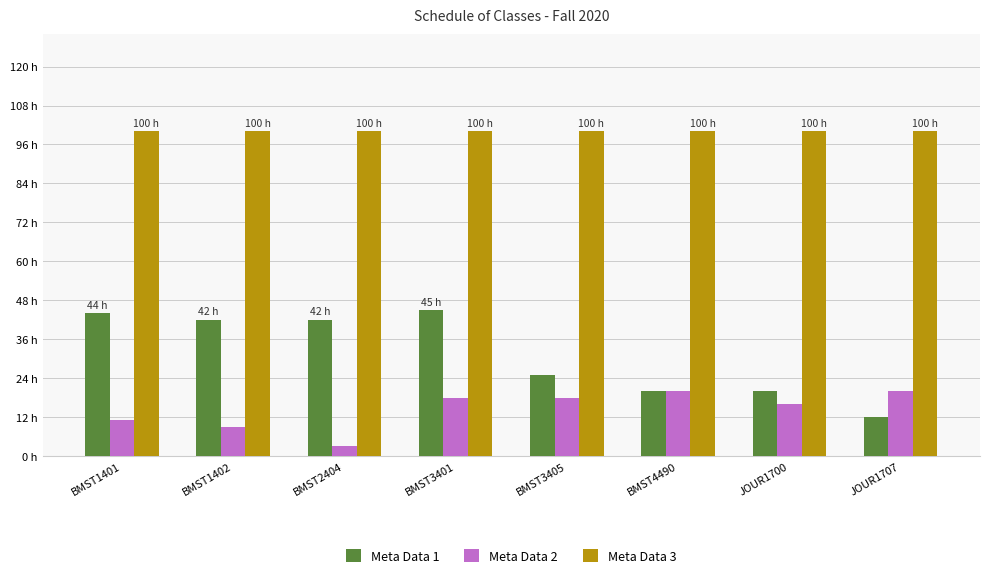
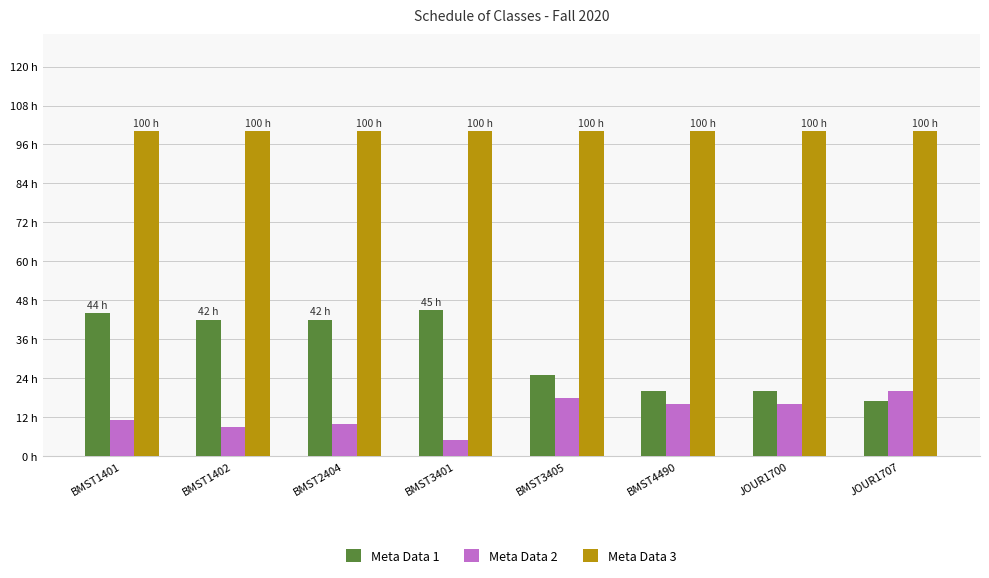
  {
    "Meta Data 1": {
      "BMST3405": "25 h",
      "BMST4490": "20 h",
      "JOUR1700": "20 h",
-     "JOUR1707": "12 h"
+     "JOUR1707": "17 h"
    },
    "Meta Data 2": {
      "BMST1401": "11 h",
      "BMST1402": "9 h",
-     "BMST2404": "3 h",
-     "BMST3401": "18 h",
+     "BMST2404": "10 h",
+     "BMST3401": "5 h",
      "BMST3405": "18 h",
-     "BMST4490": "20 h",
+     "BMST4490": "16 h",
      "JOUR1700": "16 h",
      "JOUR1707": "20 h"
    },
    "Meta Data 3": {
      "BMST1401": "100",
      "BMST1402": "100",
      "BMST2404": "100",
      "BMST3401": "100",
      "BMST3405": "100",
      "BMST4490": "100",
      "JOUR1700": "100",
      "JOUR1707": "100"
    }
  }
